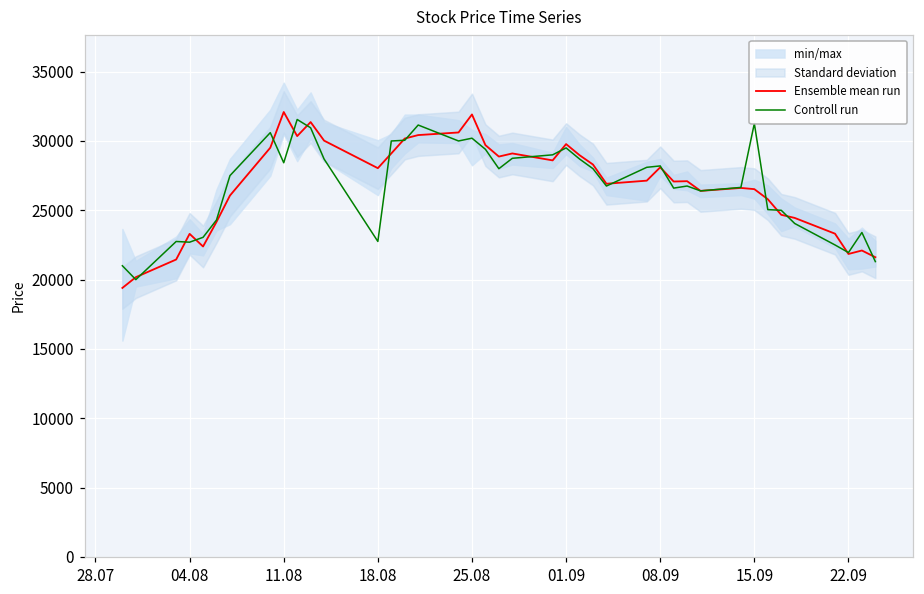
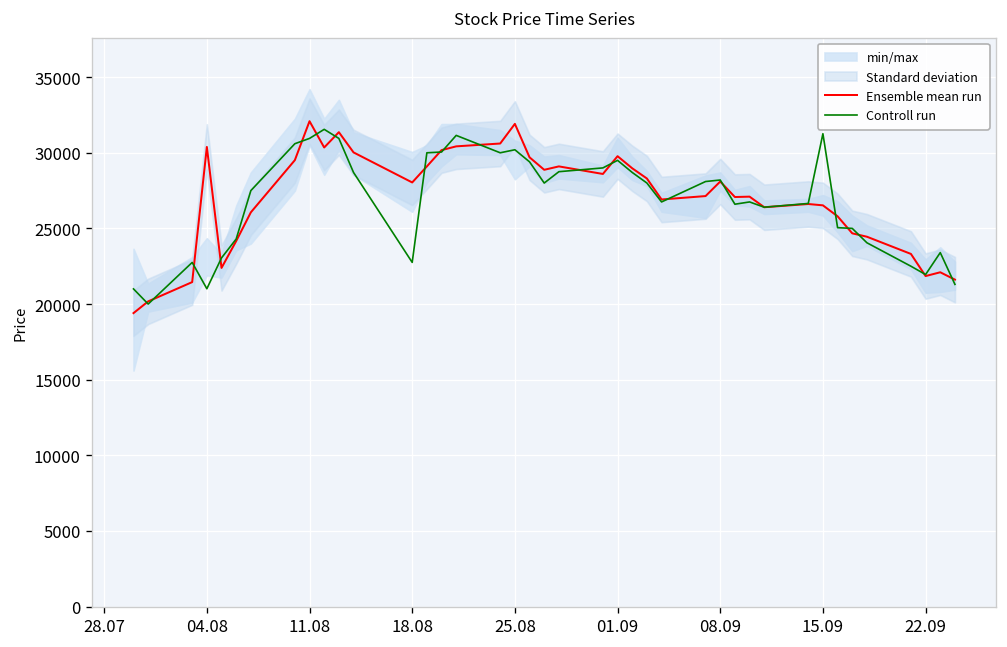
  {
    "Ensemble mean run": {
-     "04.08": 23300,
+     "04.08": 30400,
      "11.08": 32100,
      "18.08": 28000,
      "25.08": 31900,
      "01.09": 29800,
      "15.09": 26500
    },
    "Controll run": {
-     "04.08": 22700,
-     "11.08": 28400,
+     "04.08": 21000,
+     "11.08": 31000,
      "18.08": 22800,
      "25.08": 30200,
      "01.09": 29500,
      "15.09": 31300
    }
  }
